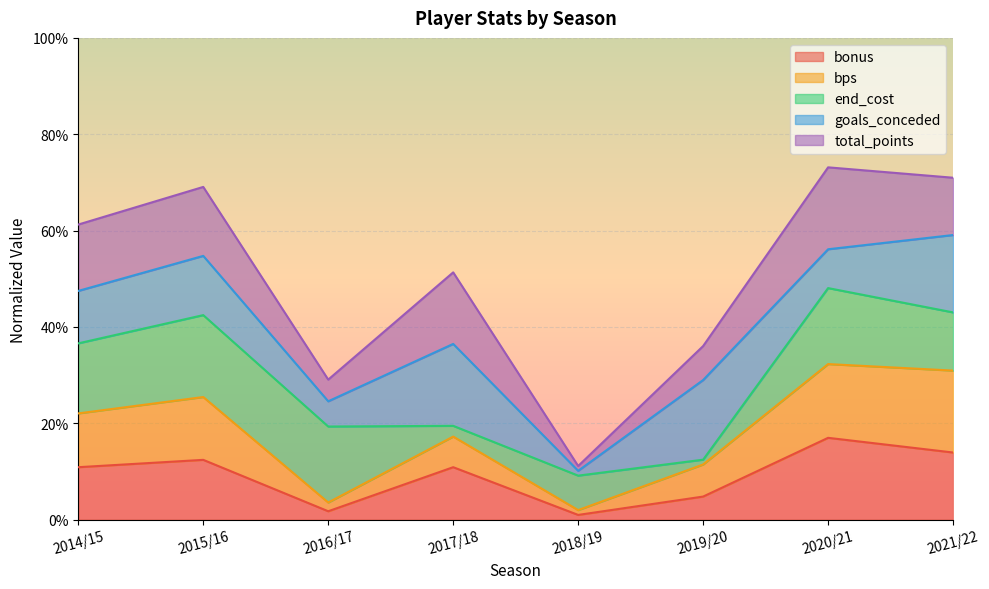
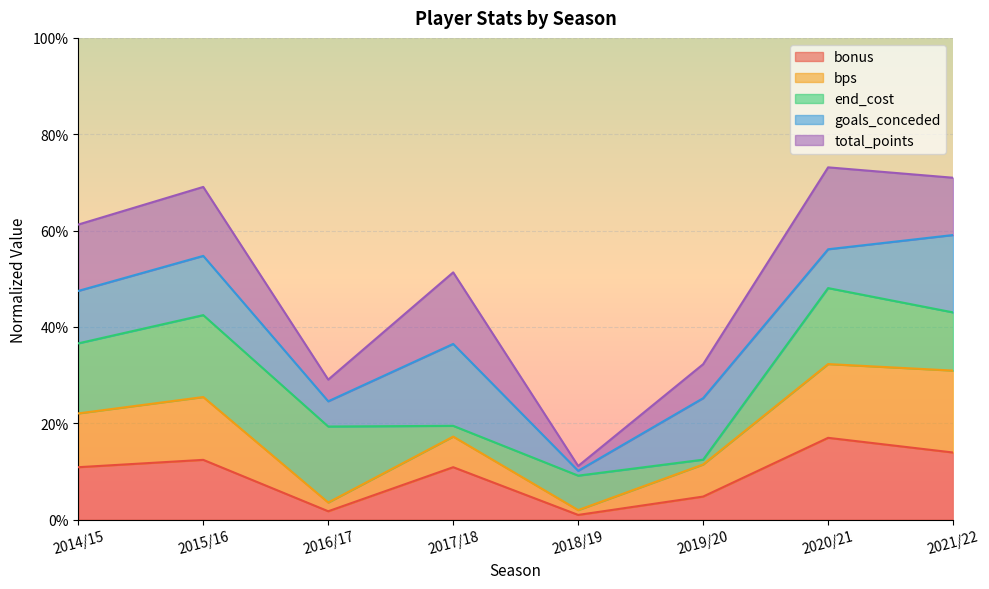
  {
    "bonus": {
      "2014/15": "11%",
      "2015/16": "12%",
      "2016/17": "2%",
      "2017/18": "11%",
      "2018/19": "1%",
      "2019/20": "5%",
      "2020/21": "17%",
      "2021/22": "14%"
    },
    "bps": {
      "2014/15": "11%",
      "2015/16": "13%",
      "2016/17": "2%",
      "2017/18": "6%",
      "2018/19": "1%",
      "2019/20": "7%",
      "2020/21": "15%",
      "2021/22": "17%"
    },
    "end_cost": {
      "2014/15": "15%",
      "2015/16": "17%",
      "2016/17": "16%",
      "2017/18": "2%",
      "2018/19": "7%",
      "2019/20": "1%",
      "2020/21": "16%",
      "2021/22": "12%"
    },
    "goals_conceded": {
      "2014/15": "11%",
      "2015/16": "12%",
      "2016/17": "5%",
      "2017/18": "17%",
      "2018/19": "1%",
-     "2019/20": "17%",
+     "2019/20": "13%",
      "2020/21": "8%",
      "2021/22": "16%"
    },
    "total_points": {
      "2014/15": "14%",
      "2015/16": "14%",
      "2016/17": "4%",
      "2017/18": "15%",
      "2018/19": "1%",
      "2019/20": "7%",
      "2020/21": "17%",
      "2021/22": "12%"
    }
  }
